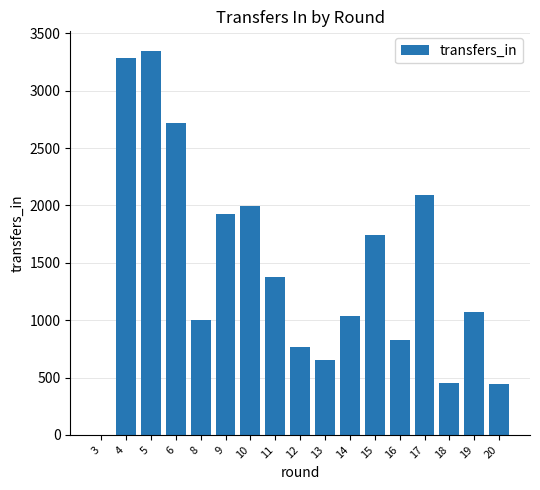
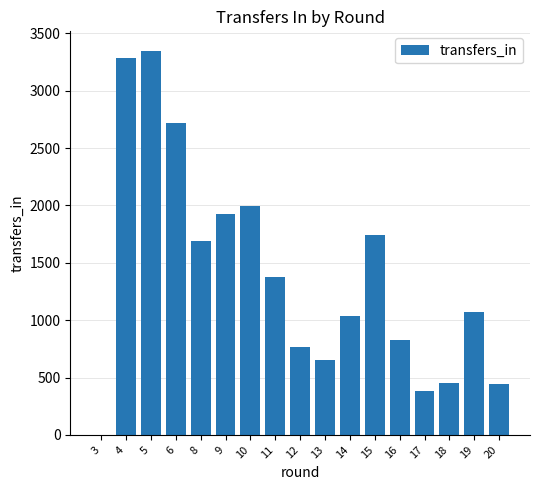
  {
    "3": 0,
    "4": 3280,
    "5": 3350,
    "6": 2720,
-   "8": 1000,
+   "8": 1690,
    "9": 1930,
    "10": 1990,
    "11": 1380,
    "12": 770,
    "13": 660,
    "14": 1040,
    "15": 1740,
    "16": 830,
-   "17": 2090,
+   "17": 380,
    "18": 450,
    "19": 1070,
    "20": 440
  }
